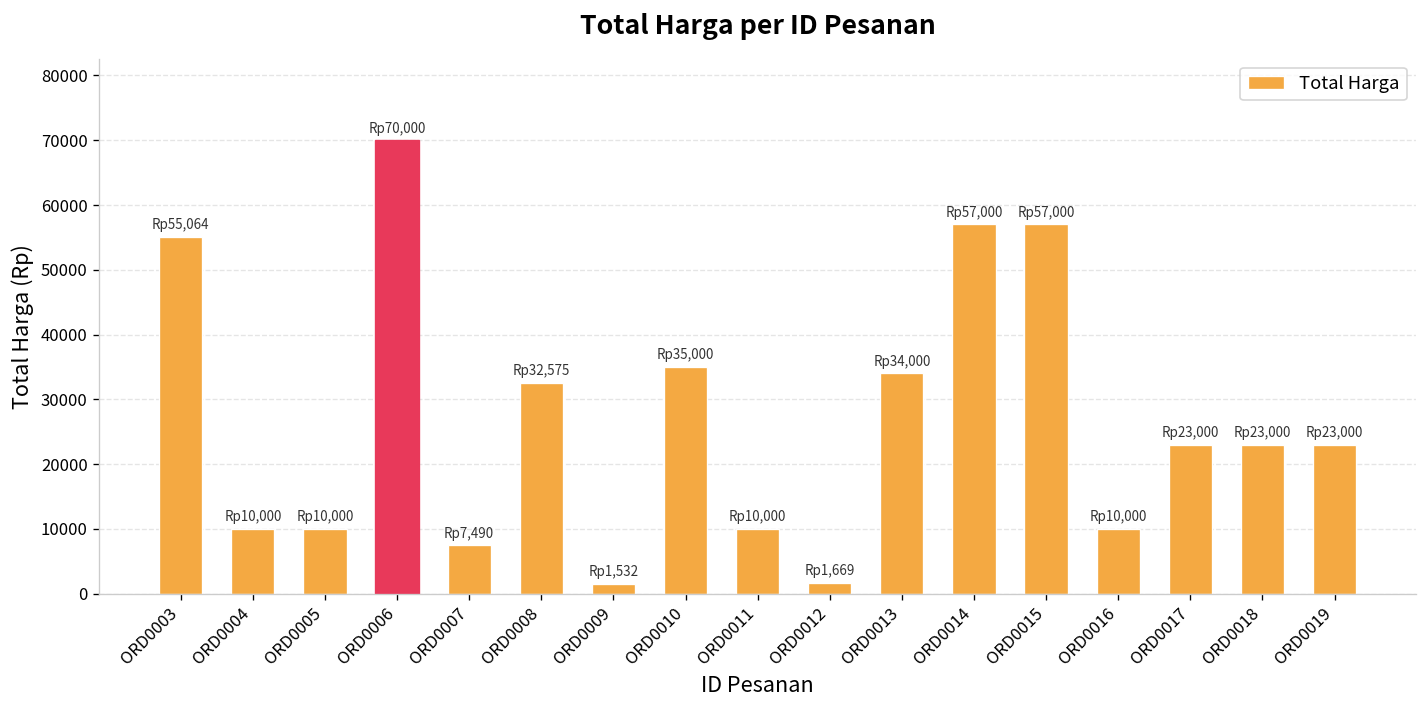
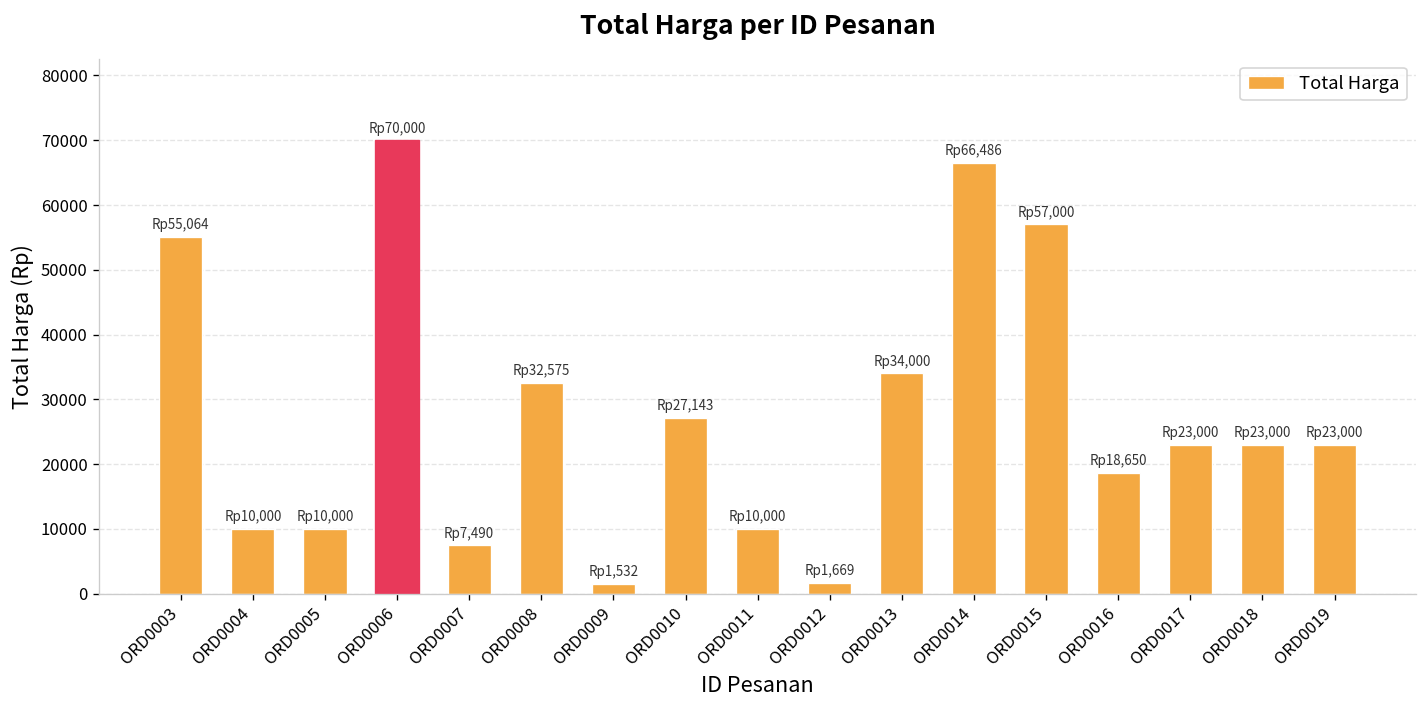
  {
-   "ORD0010": "35,000",
-   "ORD0014": "57,000",
-   "ORD0016": "10,000"
+   "ORD0010": "27,143",
+   "ORD0014": "66,486",
+   "ORD0016": "18,650"
  }
